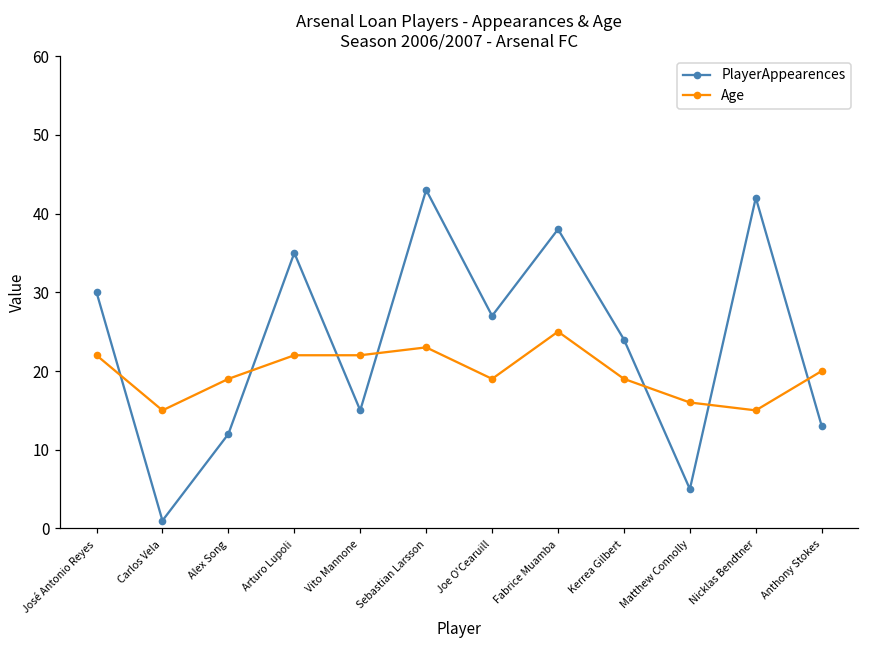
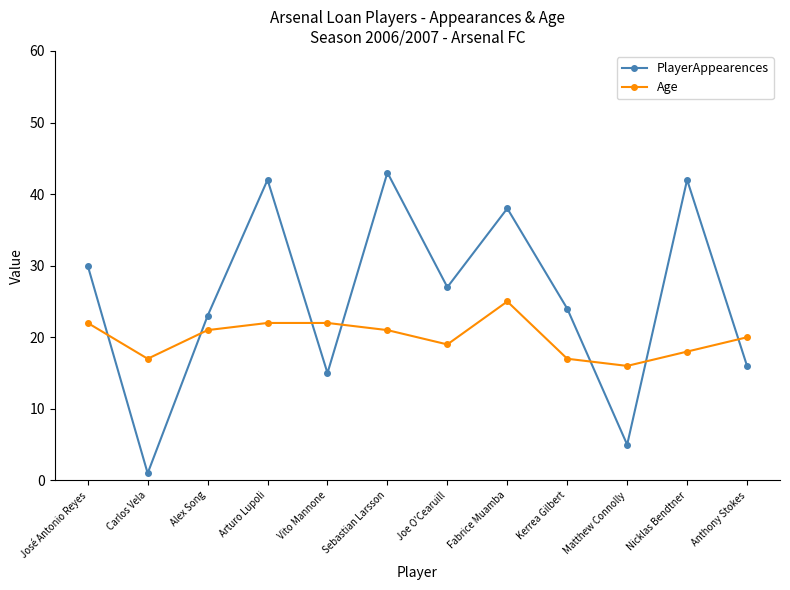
  {
    "PlayerAppearences": {
      "José Antonio Reyes": 30,
      "Carlos Vela": 1,
-     "Alex Song": 12,
-     "Arturo Lupoli": 35,
+     "Alex Song": 23,
+     "Arturo Lupoli": 42,
      "Vito Mannone": 15,
      "Sebastian Larsson": 43,
      "Joe O'Cearuill": 27,
      "Fabrice Muamba": 38,
      "Kerrea Gilbert": 24,
      "Matthew Connolly": 5,
      "Nicklas Bendtner": 42,
-     "Anthony Stokes": 13
+     "Anthony Stokes": 16
    },
    "Age": {
      "José Antonio Reyes": 22,
-     "Carlos Vela": 15,
-     "Alex Song": 19,
+     "Carlos Vela": 17,
+     "Alex Song": 21,
      "Arturo Lupoli": 22,
      "Vito Mannone": 22,
-     "Sebastian Larsson": 23,
+     "Sebastian Larsson": 21,
      "Joe O'Cearuill": 19,
      "Fabrice Muamba": 25,
-     "Kerrea Gilbert": 19,
+     "Kerrea Gilbert": 17,
      "Matthew Connolly": 16,
-     "Nicklas Bendtner": 15,
+     "Nicklas Bendtner": 18,
      "Anthony Stokes": 20
    }
  }
